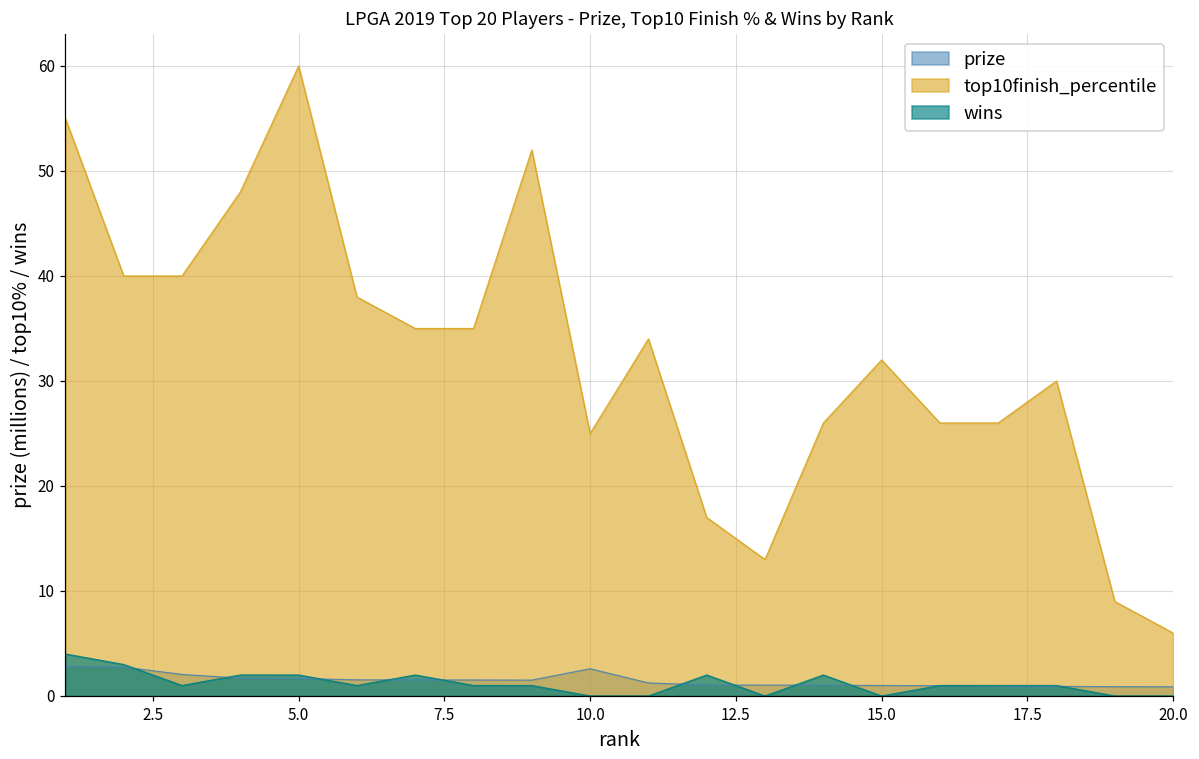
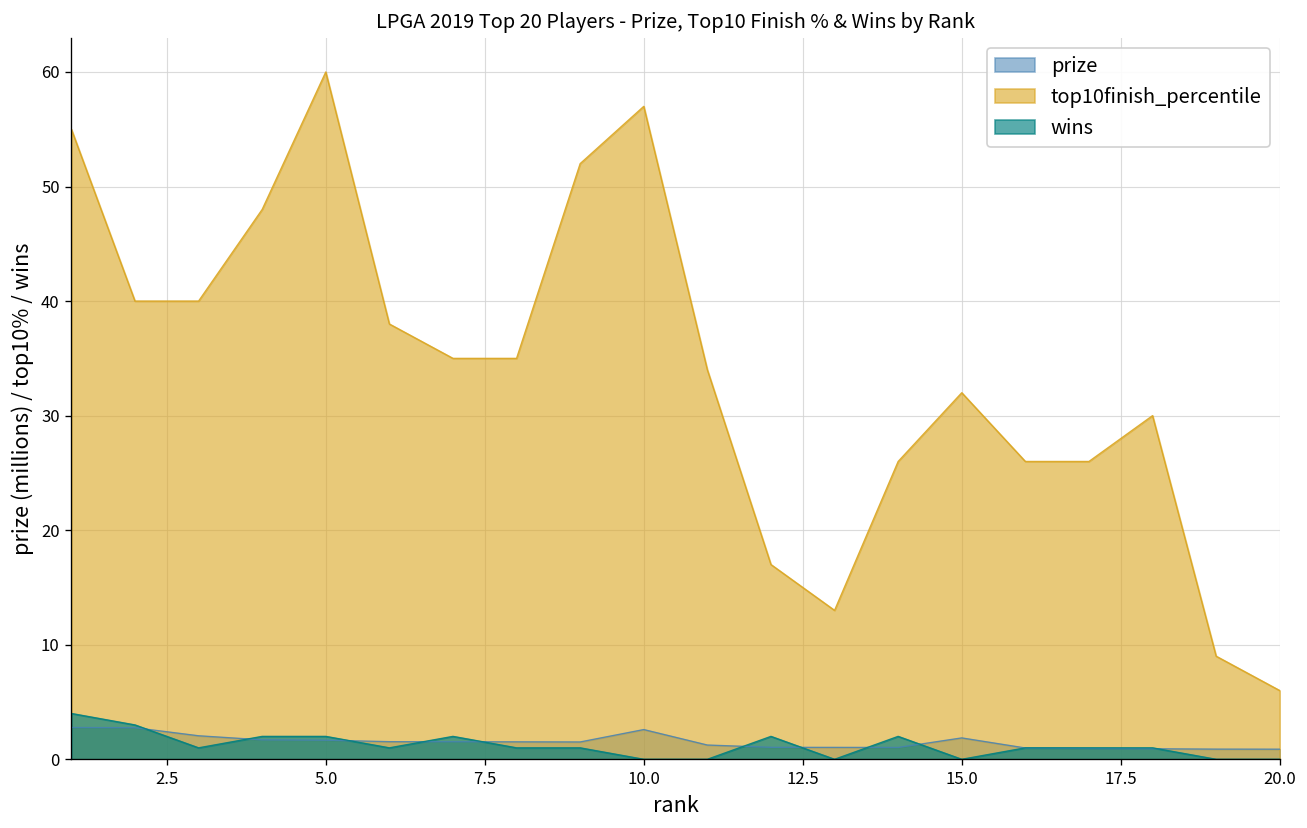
  {
    "prize": {
      "5.0": 2,
      "10.0": 3,
-     "15.0": 1,
+     "15.0": 2,
      "20.0": 1
    },
    "top10finish_percentile": {
      "5.0": 60,
-     "10.0": 25,
+     "10.0": 57,
      "15.0": 32,
      "20.0": 6
    },
    "wins": {
      "5.0": 2,
      "10.0": 0,
      "15.0": 0,
      "20.0": 0
    }
  }
